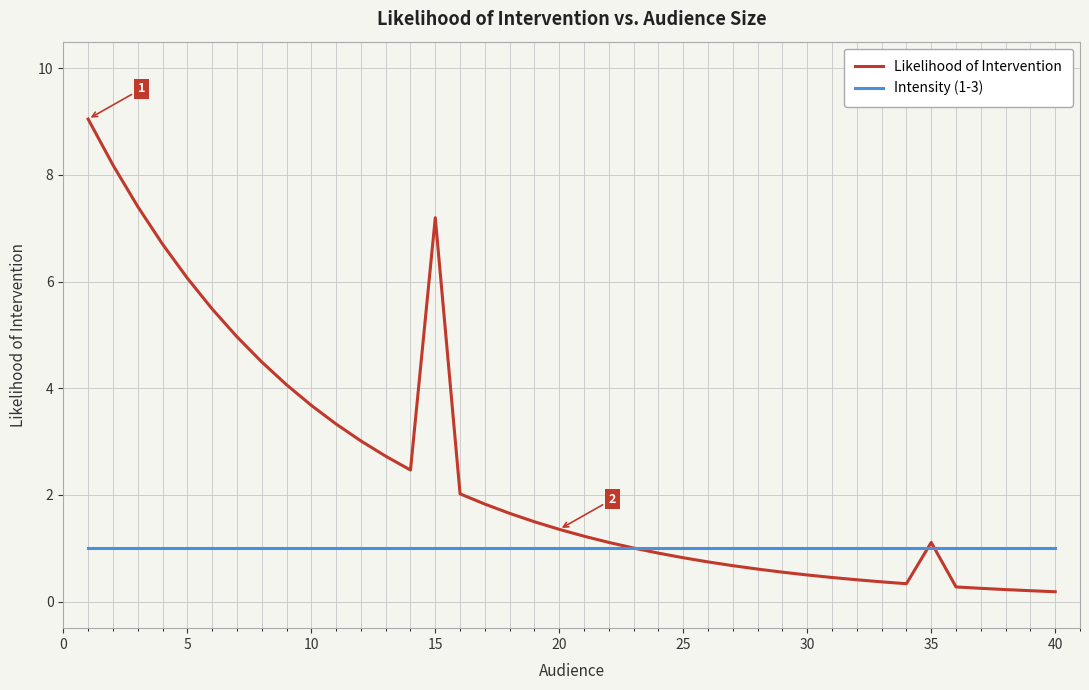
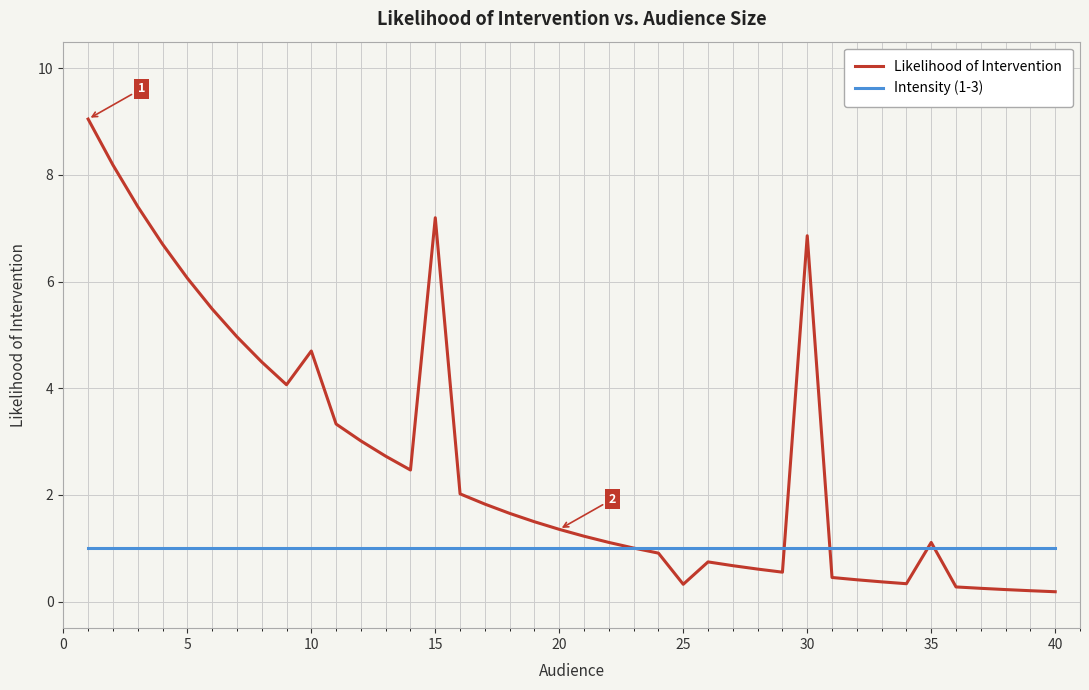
  {
    "Likelihood of Intervention": {
      "5": 6.1,
-     "10": 3.7,
+     "10": 4.7,
      "15": 7.2,
      "20": 1.4,
-     "25": 0.8,
-     "30": 0.5,
+     "25": 0.3,
+     "30": 6.9,
      "35": 1.1,
      "40": 0.2
    },
    "Intensity (1-3)": {
      "5": 1.0,
      "10": 1.0,
      "15": 1.0,
      "20": 1.0,
      "25": 1.0,
      "30": 1.0,
      "35": 1.0,
      "40": 1.0
    }
  }
